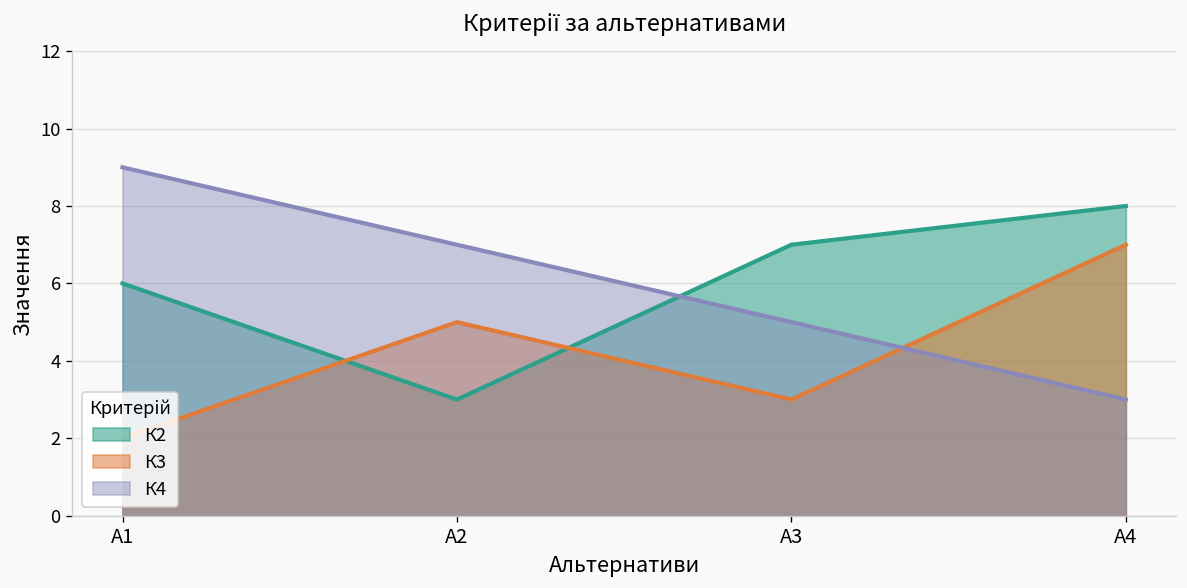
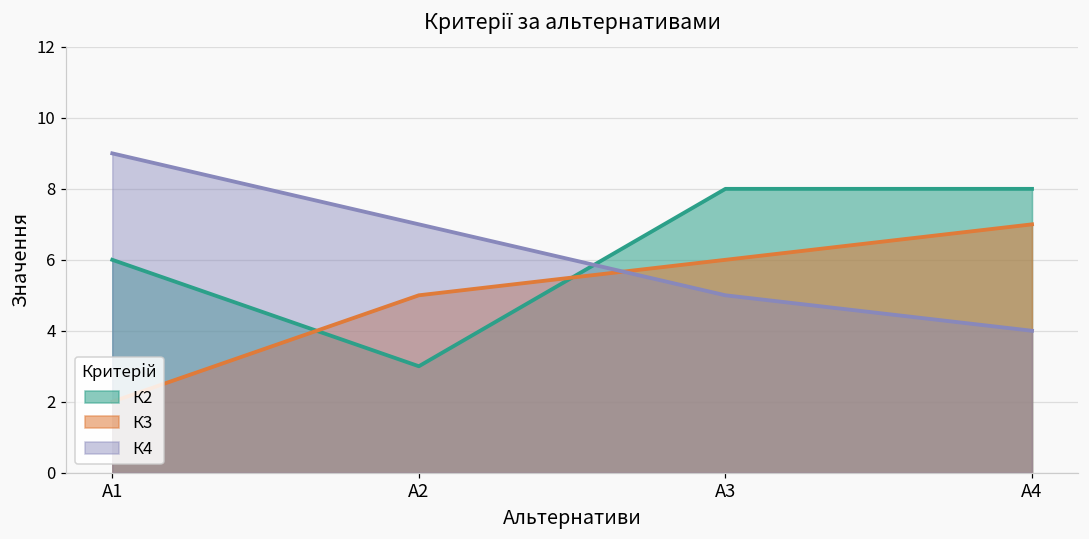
  {
    "К2": {
      "А1": 6,
      "А2": 3,
-     "А3": 7,
+     "А3": 8,
      "А4": 8
    },
    "К3": {
      "А2": 5,
-     "А3": 3,
+     "А3": 6,
      "А4": 7
    },
    "К4": {
      "А1": 9,
      "А2": 7,
      "А3": 5,
-     "А4": 3
+     "А4": 4
    }
  }
